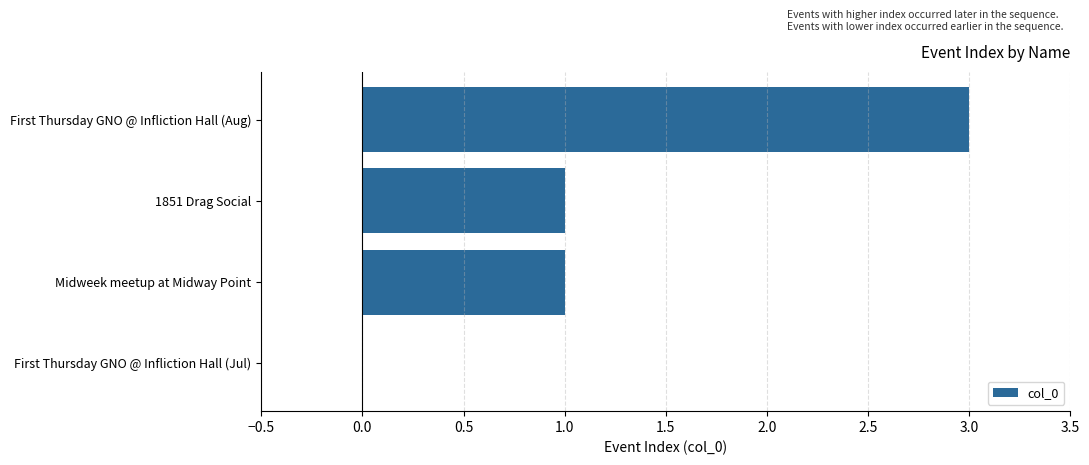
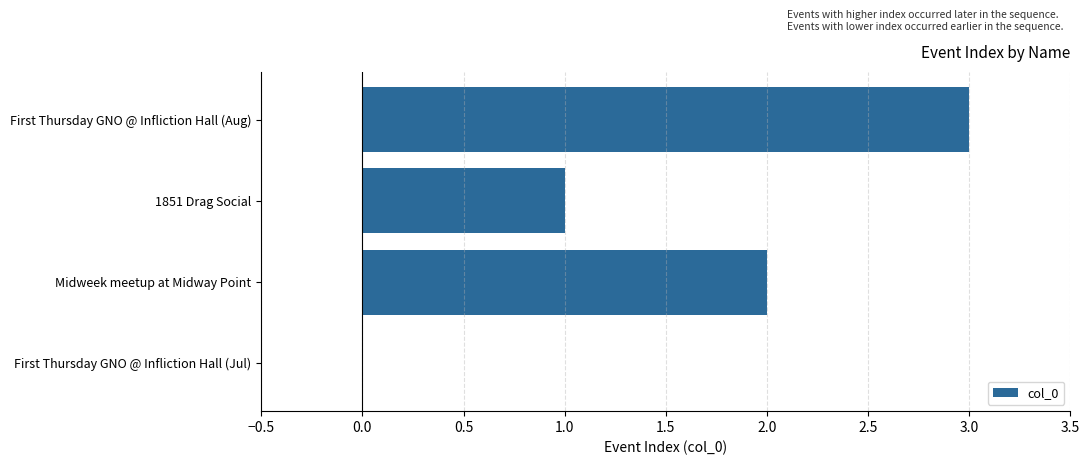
  {
    "First Thursday GNO @ Infliction Hall (Aug)": 3,
    "1851 Drag Social": 1,
-   "Midweek meetup at Midway Point": 1,
+   "Midweek meetup at Midway Point": 2,
    "First Thursday GNO @ Infliction Hall (Jul)": 0
  }
